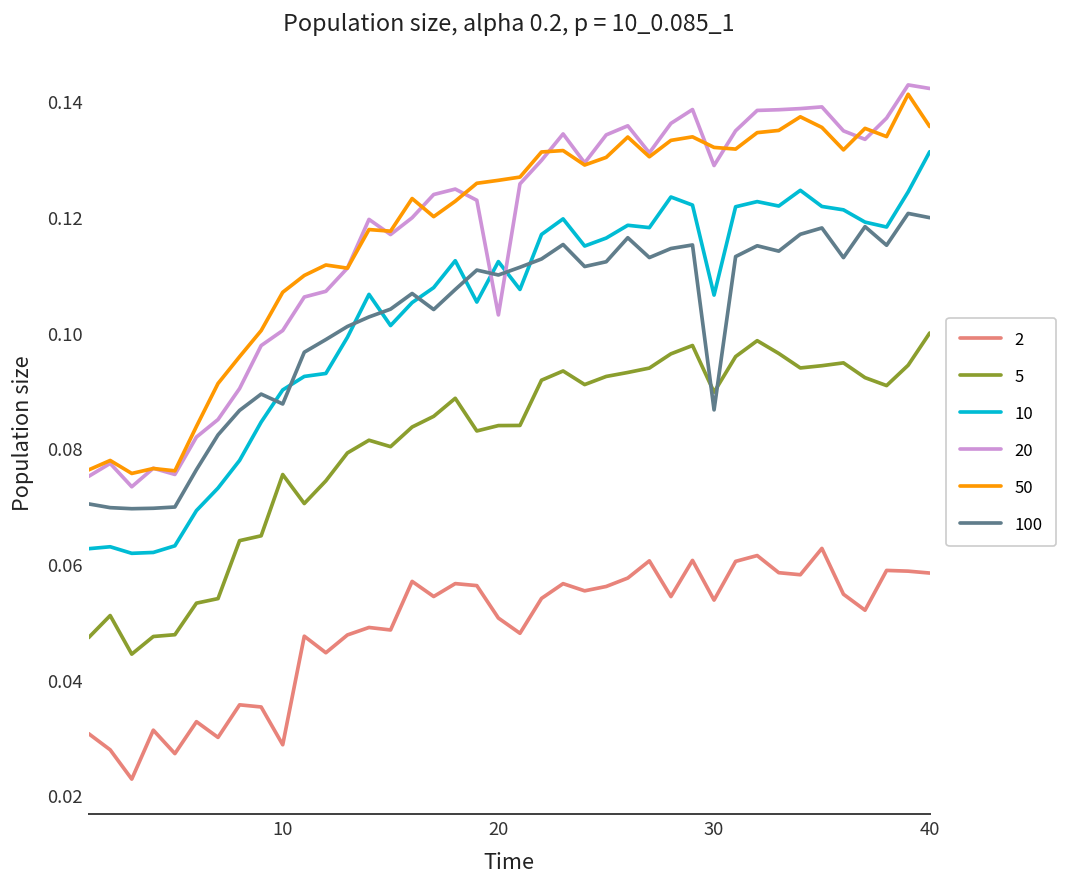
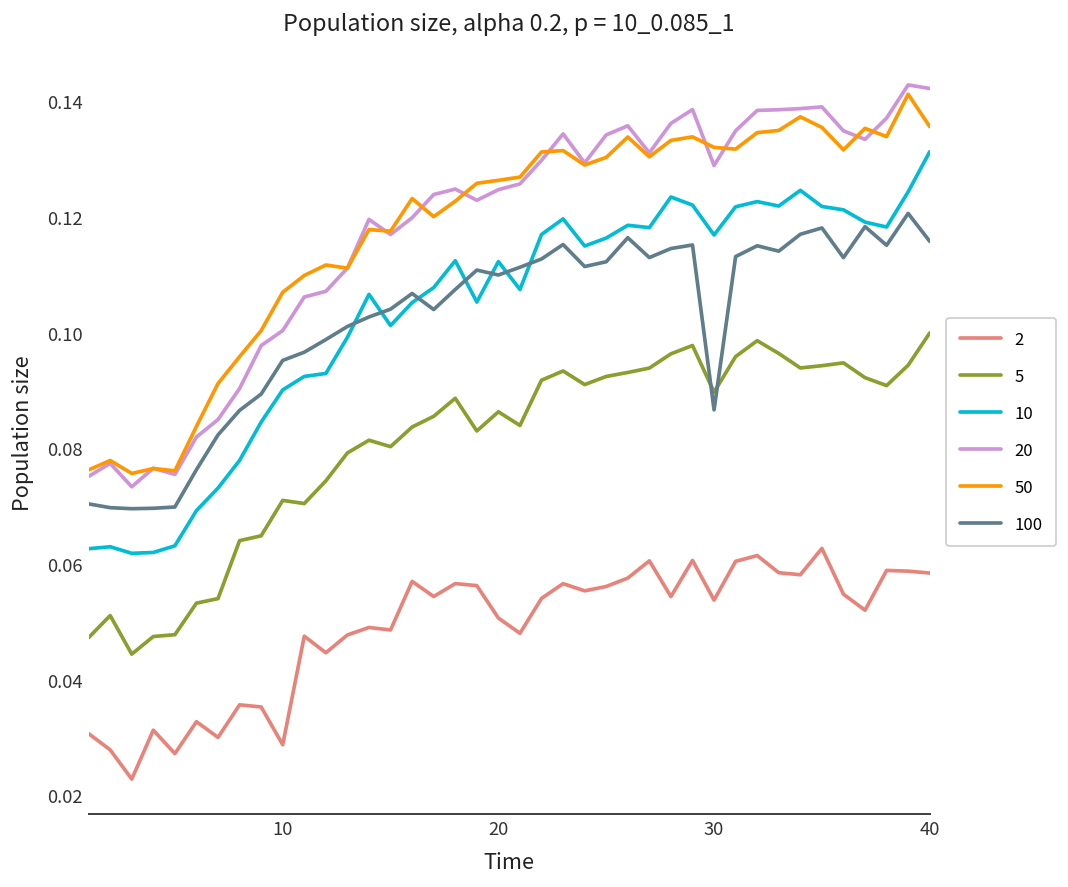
  {
    "2": {
      "10": 0.029,
      "20": 0.051,
      "30": 0.054,
      "40": 0.058
    },
    "5": {
-     "10": 0.075,
-     "20": 0.084,
+     "10": 0.071,
+     "20": 0.086,
      "30": 0.090,
      "40": 0.100
    },
    "10": {
      "10": 0.090,
      "20": 0.112,
-     "30": 0.107,
+     "30": 0.117,
      "40": 0.131
    },
    "20": {
      "10": 0.100,
-     "20": 0.103,
+     "20": 0.125,
      "30": 0.129,
      "40": 0.142
    },
    "50": {
      "10": 0.107,
      "20": 0.126,
      "30": 0.132,
      "40": 0.136
    },
    "100": {
-     "10": 0.088,
+     "10": 0.095,
      "20": 0.110,
      "30": 0.087,
-     "40": 0.120
+     "40": 0.116
    }
  }
